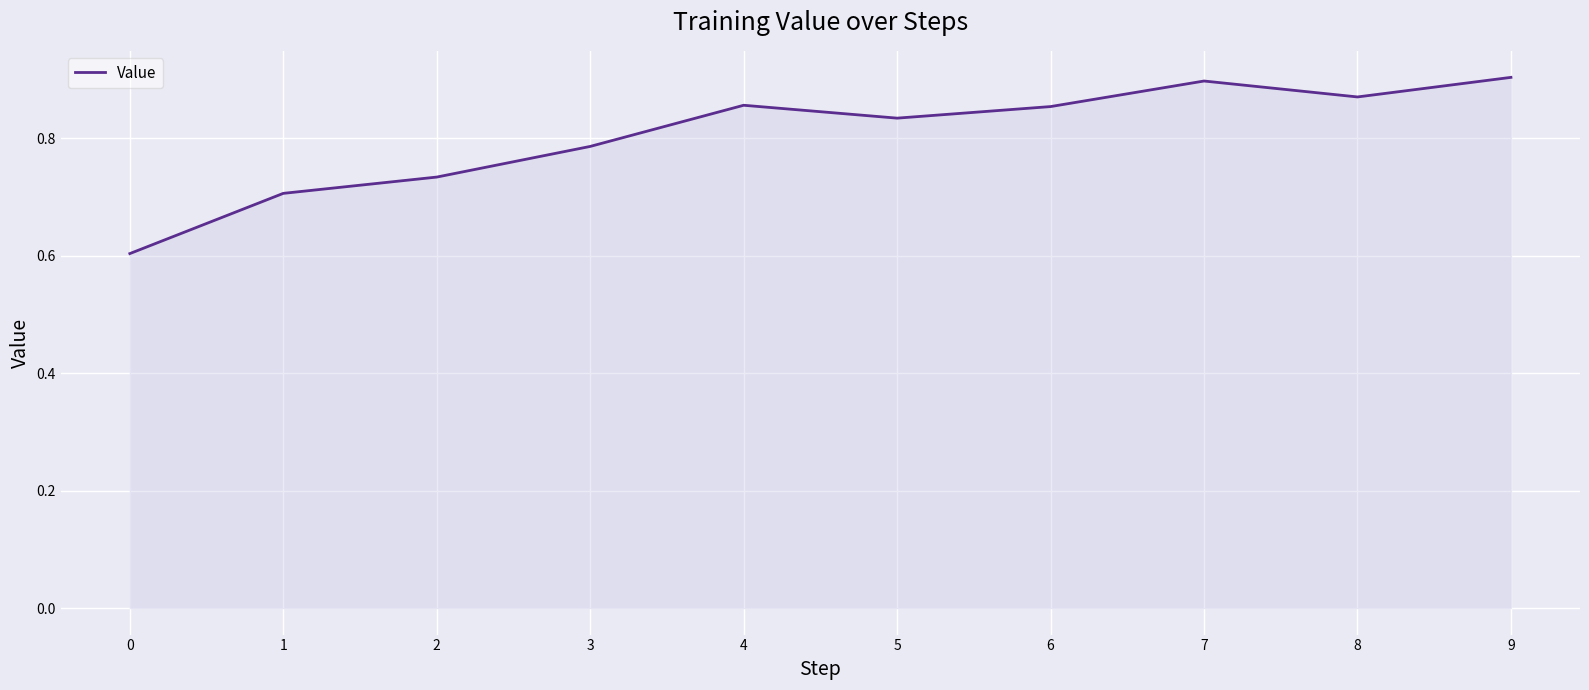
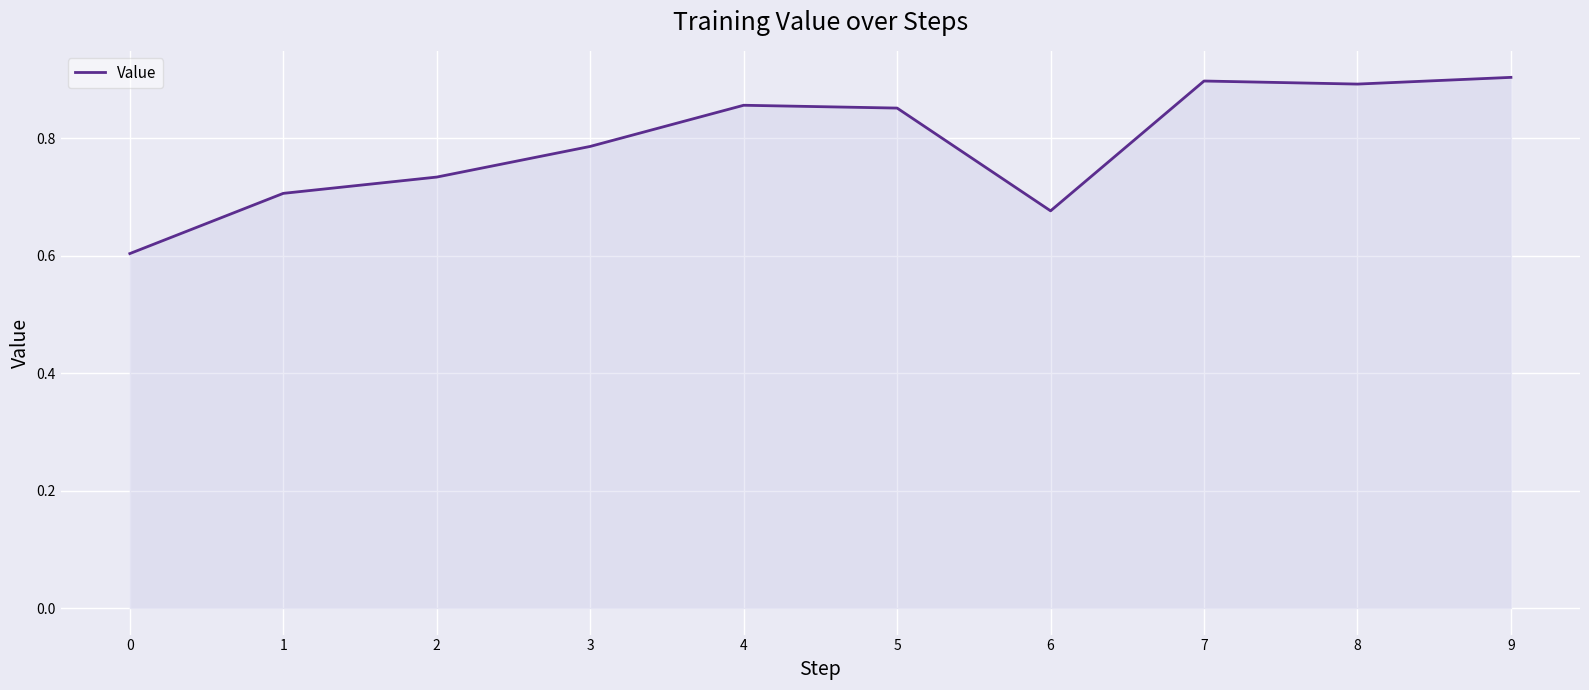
  {
    "0": 0.60,
    "1": 0.71,
    "2": 0.73,
    "3": 0.79,
    "4": 0.86,
-   "5": 0.83,
-   "6": 0.85,
+   "5": 0.85,
+   "6": 0.68,
    "7": 0.90,
-   "8": 0.87,
+   "8": 0.89,
    "9": 0.90
  }
